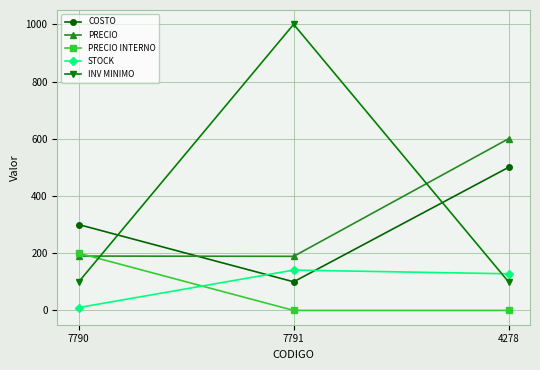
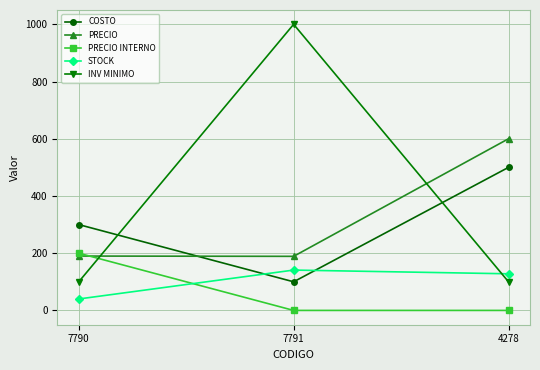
  {
    "PRECIO INTERNO": {
      "7790": 200,
      "7791": 0,
      "4278": 0
    },
    "STOCK": {
-     "7790": 10,
+     "7790": 40,
      "7791": 140,
      "4278": 130
    }
  }
